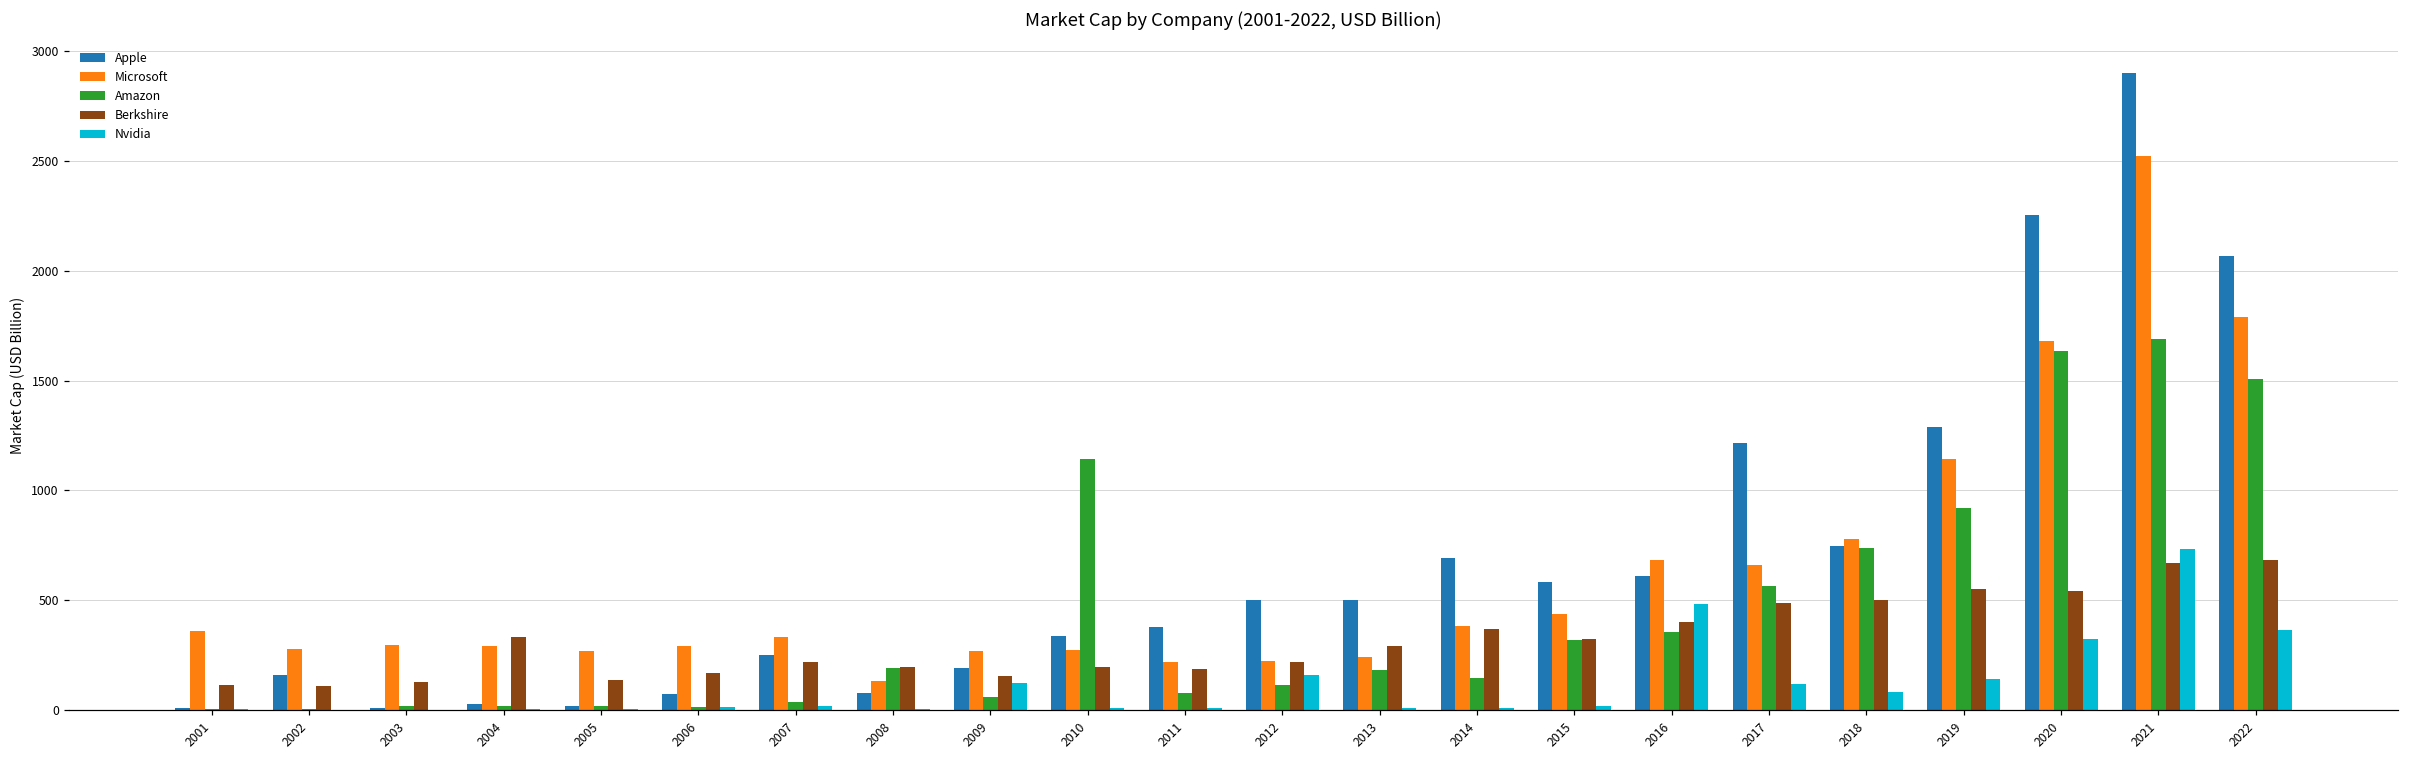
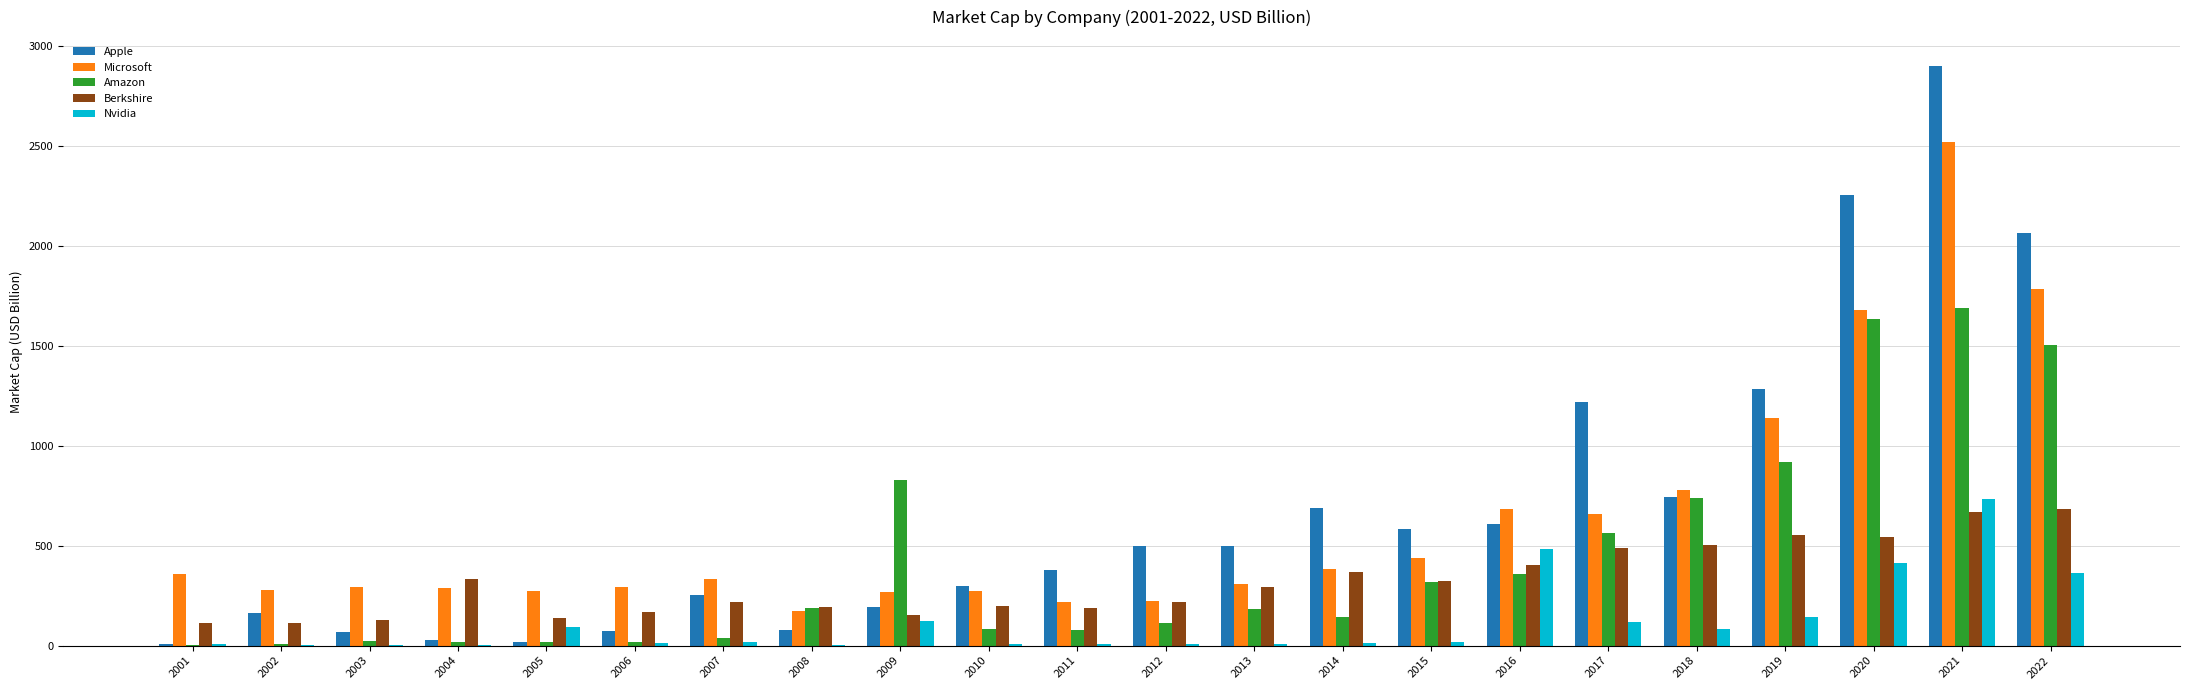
  {
    "Apple": {
      "2002": 160,
-     "2003": 10,
+     "2003": 70,
      "2004": 30,
      "2005": 20,
      "2006": 70,
      "2007": 250,
      "2008": 80,
      "2009": 190,
-     "2010": 340,
+     "2010": 300,
      "2011": 380,
      "2012": 500,
      "2013": 500,
      "2014": 690,
      "2015": 580,
      "2016": 610,
      "2017": 1220,
      "2018": 750,
      "2019": 1290,
      "2020": 2260,
      "2021": 2900,
      "2022": 2070
    },
    "Microsoft": {
      "2001": 360,
      "2002": 280,
      "2003": 300,
      "2004": 290,
      "2005": 270,
      "2006": 290,
      "2007": 330,
-     "2008": 130,
+     "2008": 170,
      "2009": 270,
      "2010": 270,
      "2011": 220,
      "2012": 220,
-     "2013": 240,
+     "2013": 310,
      "2014": 380,
      "2015": 440,
      "2016": 680,
      "2017": 660,
      "2018": 780,
      "2019": 1140,
      "2020": 1680,
      "2021": 2520,
      "2022": 1790
    },
    "Amazon": {
      "2003": 20,
      "2004": 20,
      "2005": 20,
      "2006": 20,
      "2007": 40,
      "2008": 190,
-     "2009": 60,
-     "2010": 1140,
+     "2009": 830,
+     "2010": 80,
      "2011": 80,
      "2012": 110,
      "2013": 180,
      "2014": 140,
      "2015": 320,
      "2016": 360,
      "2017": 560,
      "2018": 740,
      "2019": 920,
      "2020": 1630,
      "2021": 1690,
      "2022": 1500
    },
    "Berkshire": {
      "2001": 120,
      "2002": 110,
      "2003": 130,
      "2004": 330,
      "2005": 140,
      "2006": 170,
      "2007": 220,
      "2008": 190,
      "2009": 150,
      "2010": 200,
      "2011": 190,
      "2012": 220,
      "2013": 290,
      "2014": 370,
      "2015": 330,
      "2016": 400,
      "2017": 490,
      "2018": 500,
      "2019": 550,
      "2020": 540,
      "2021": 670,
      "2022": 680
    },
    "Nvidia": {
-     "2005": 10,
+     "2005": 90,
      "2006": 10,
      "2007": 20,
      "2009": 120,
-     "2012": 160,
+     "2012": 10,
      "2015": 20,
      "2016": 480,
      "2017": 120,
      "2018": 80,
      "2019": 140,
-     "2020": 320,
+     "2020": 410,
      "2021": 740,
      "2022": 360
    }
  }
